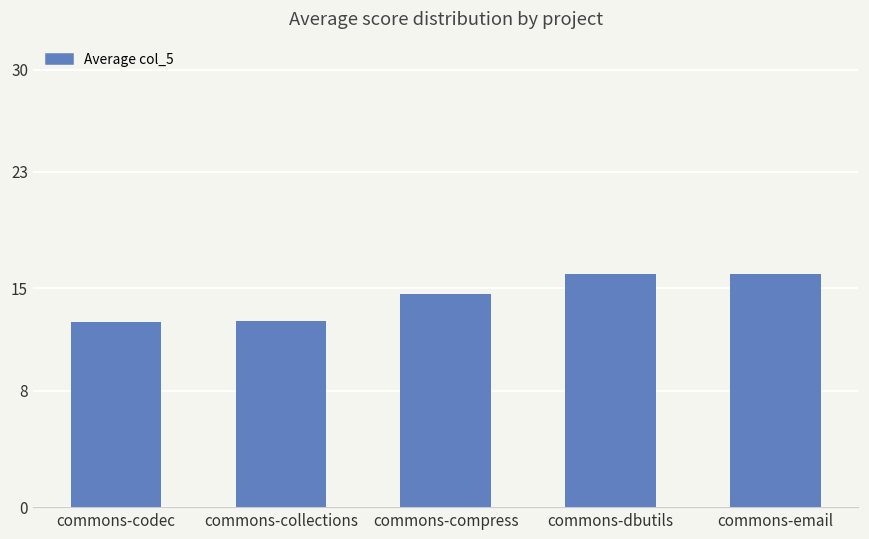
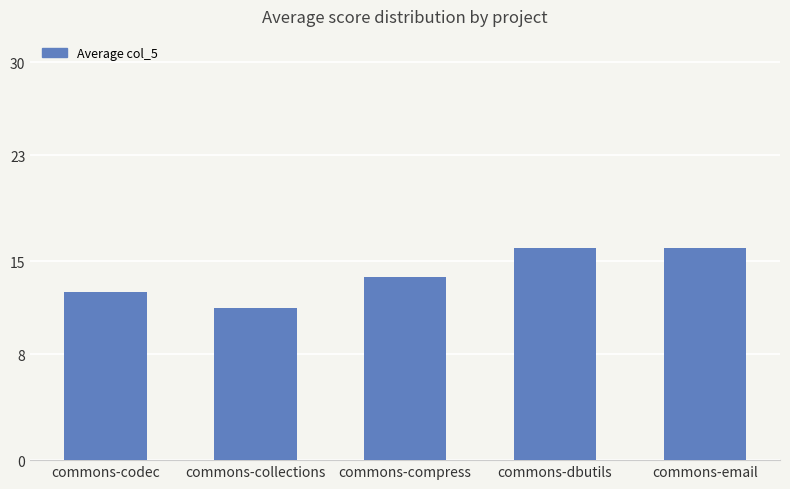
  {
    "commons-codec": 12.7,
-   "commons-collections": 12.8,
-   "commons-compress": 14.6,
+   "commons-collections": 11.5,
+   "commons-compress": 13.8,
    "commons-dbutils": 16.0,
    "commons-email": 16.0
  }
